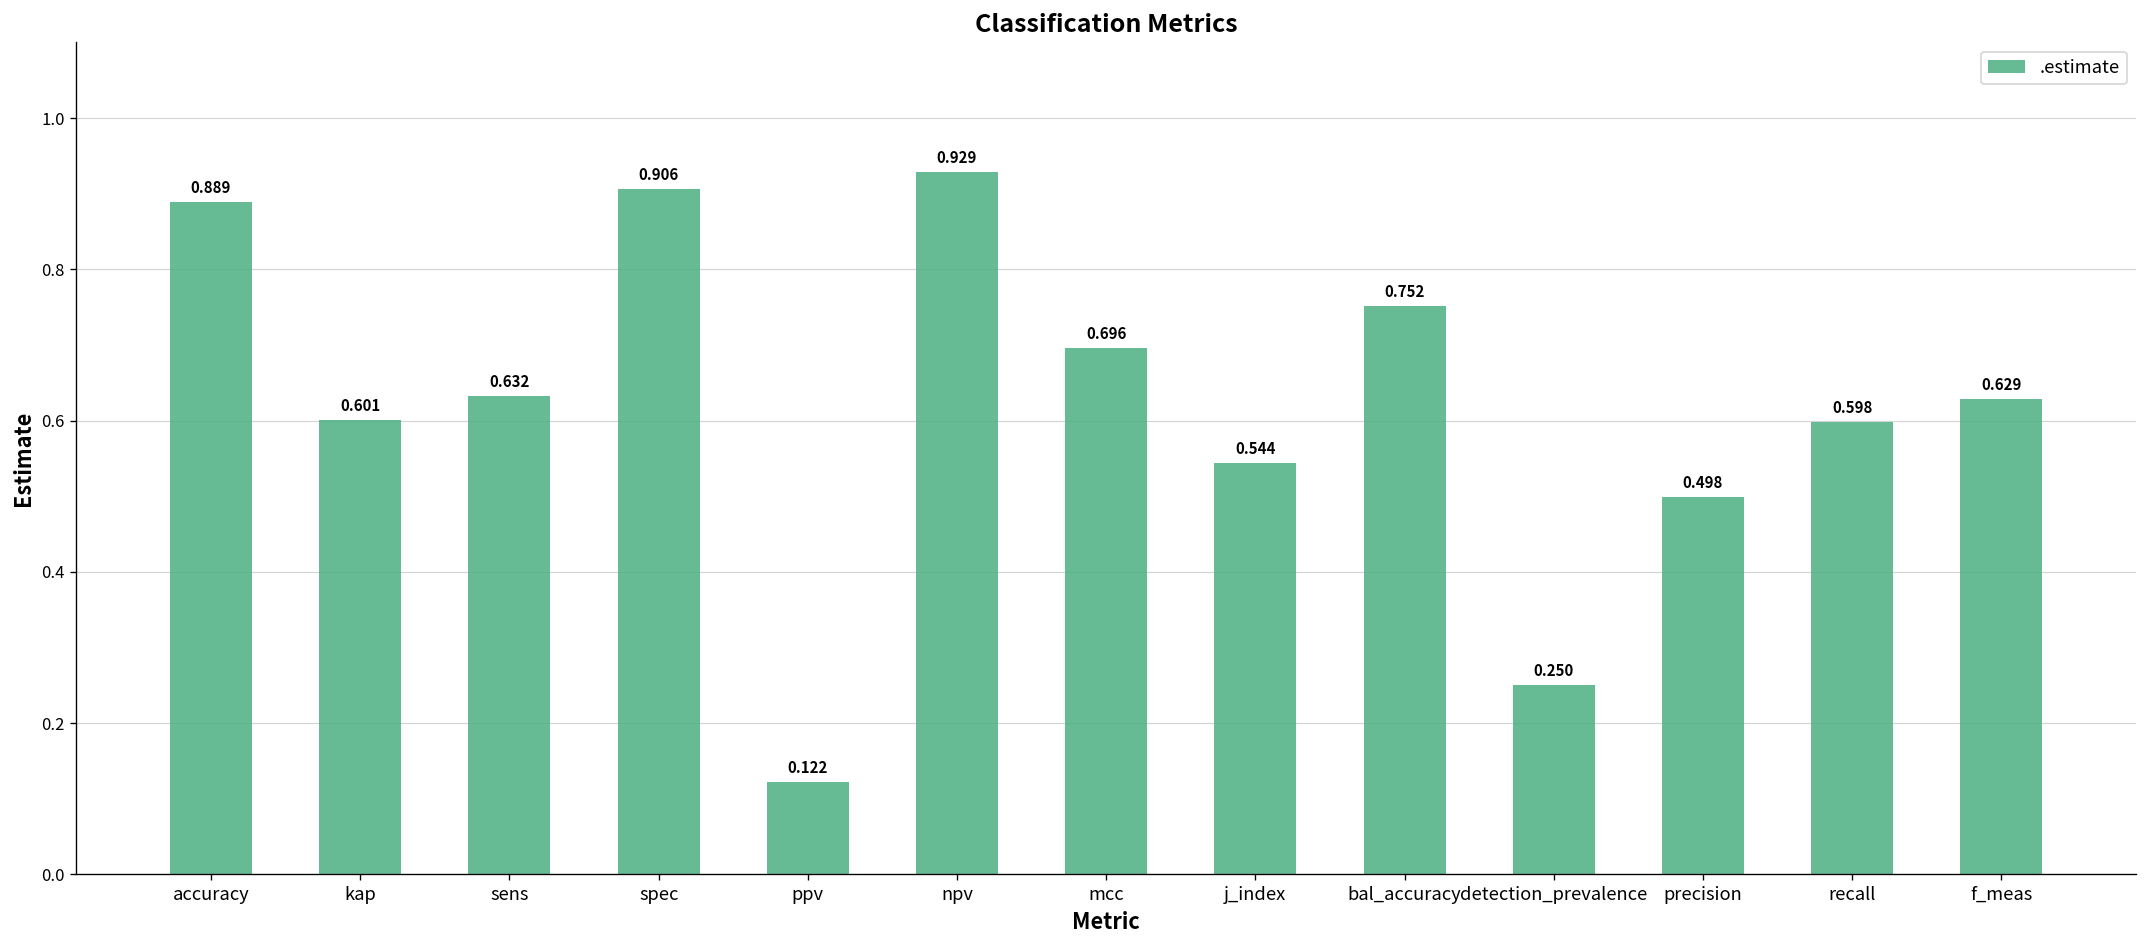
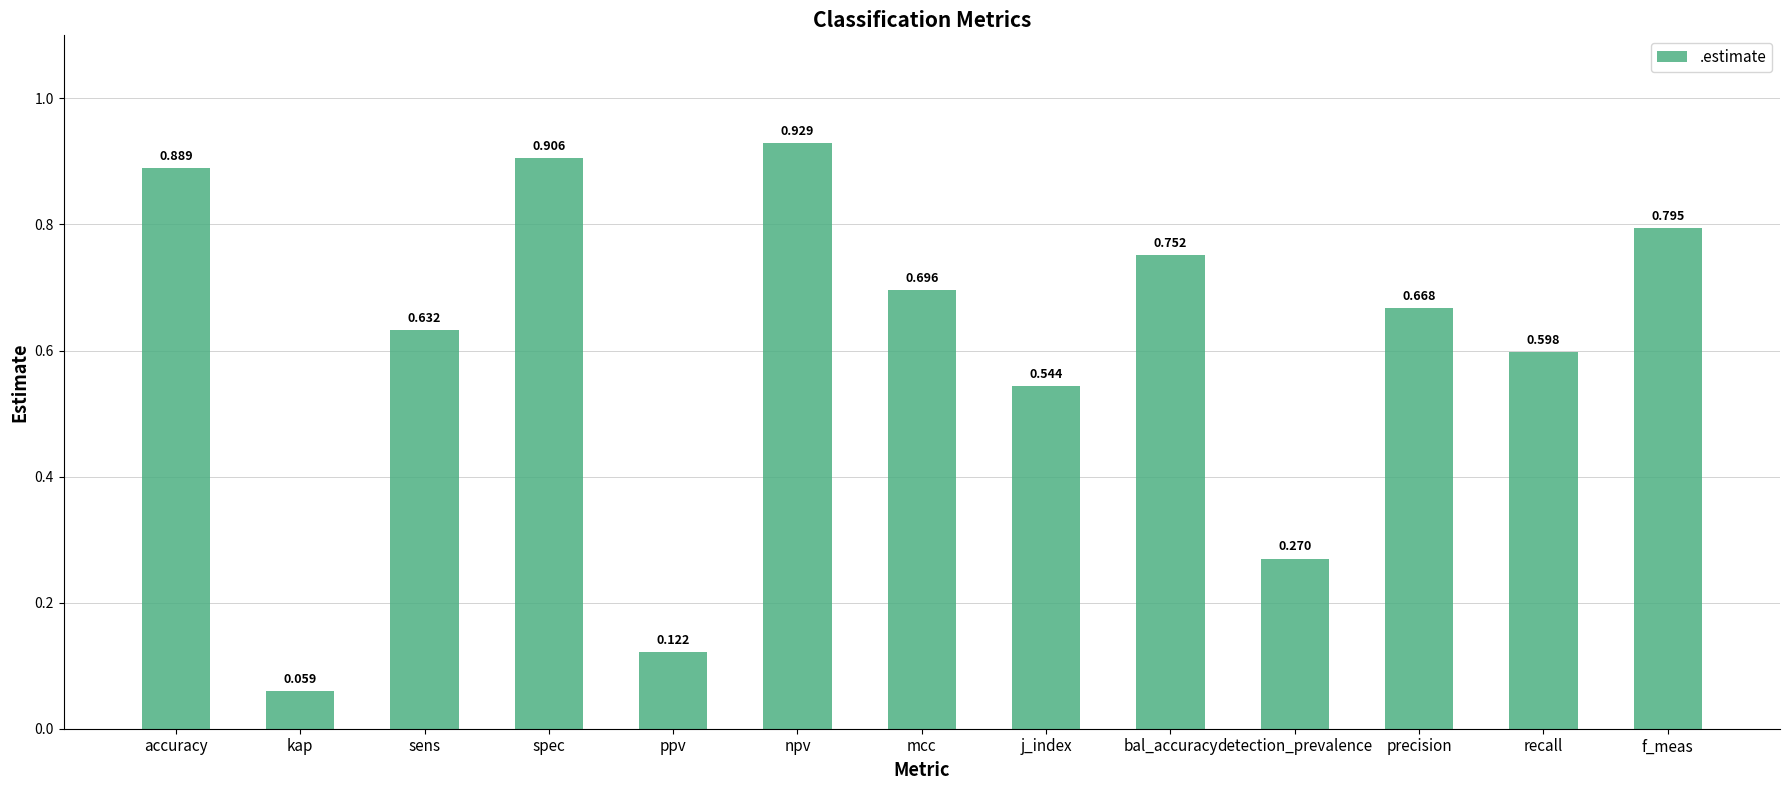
  {
    "accuracy": 0.889,
-   "kap": 0.601,
+   "kap": 0.059,
    "sens": 0.632,
    "spec": 0.906,
    "ppv": 0.122,
    "npv": 0.929,
    "mcc": 0.696,
    "j_index": 0.544,
    "bal_accuracy": 0.752,
-   "detection_prevalence": 0.250,
-   "precision": 0.498,
+   "detection_prevalence": 0.270,
+   "precision": 0.668,
    "recall": 0.598,
-   "f_meas": 0.629
+   "f_meas": 0.795
  }
